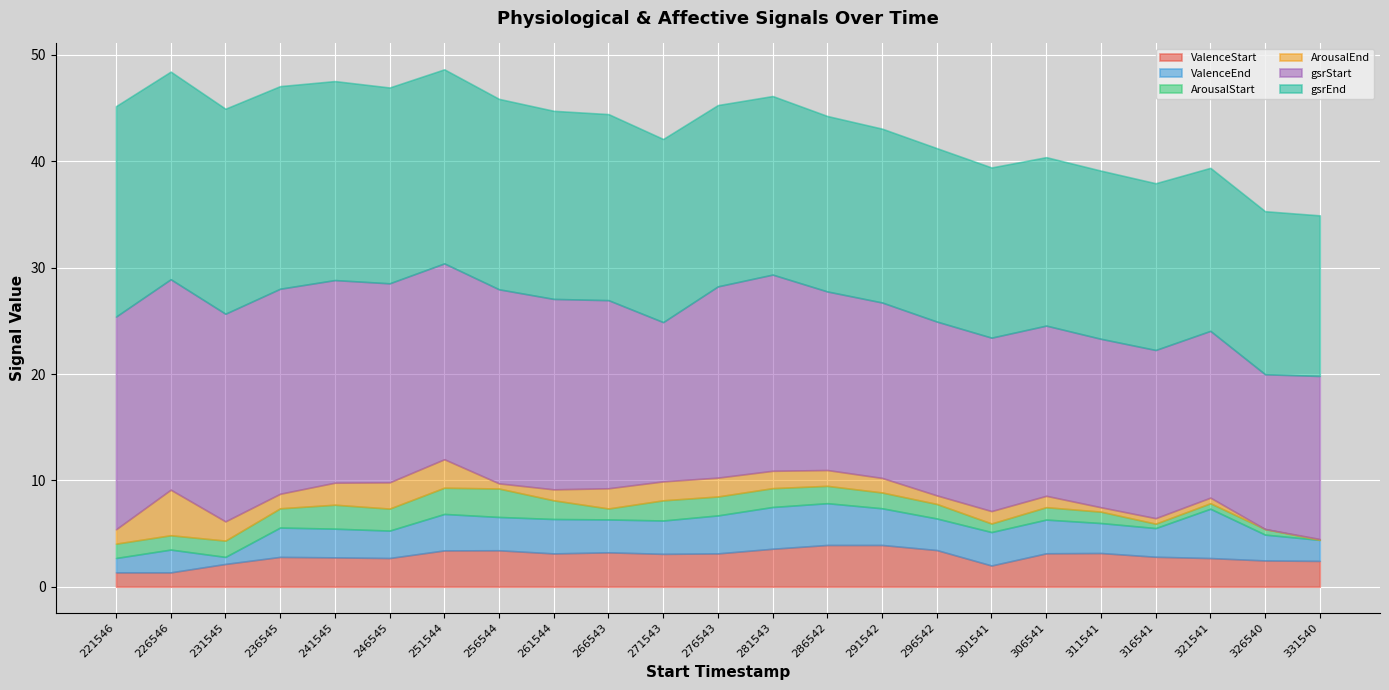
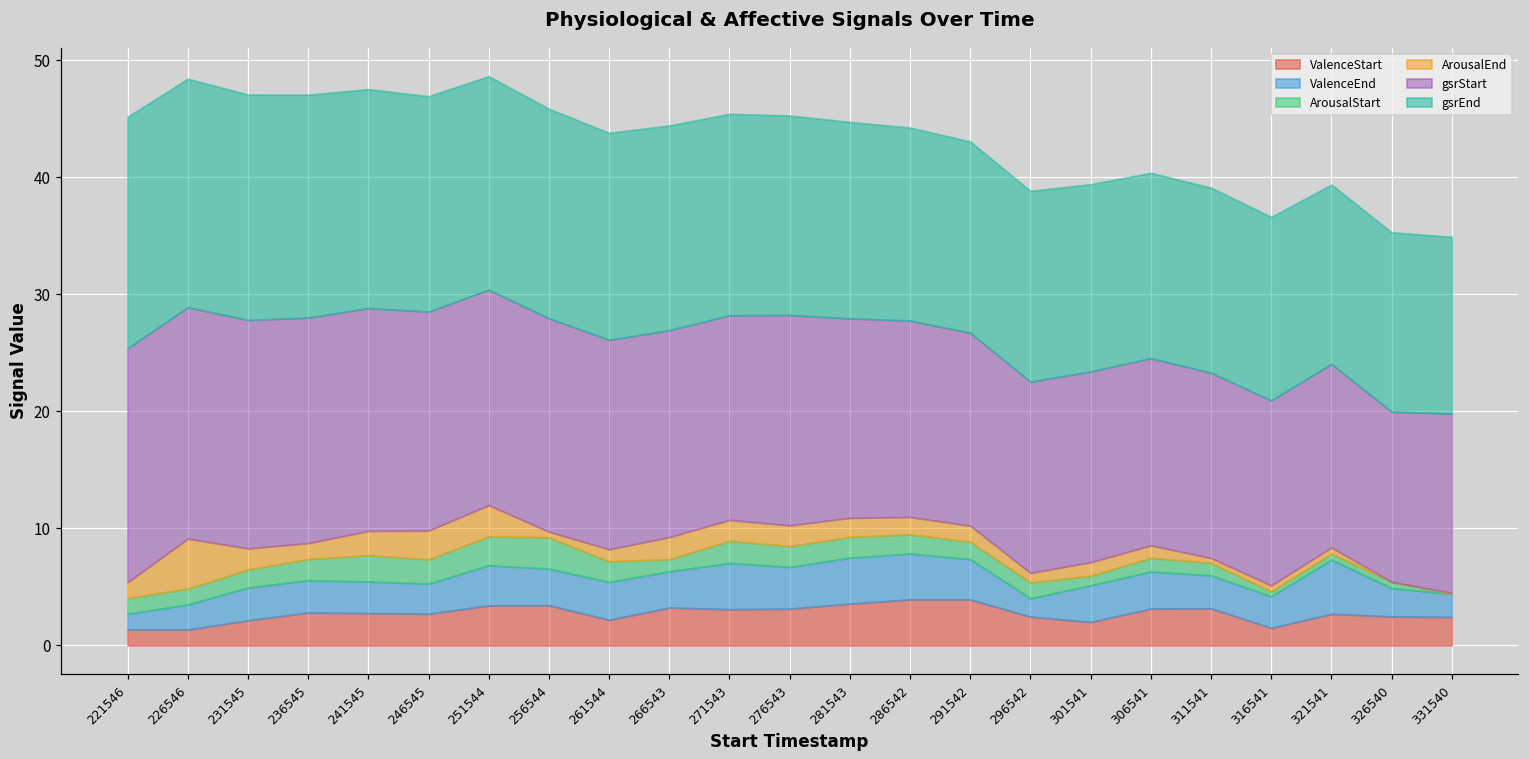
  {
    "ValenceStart": {
      "221546": 1.3,
      "226546": 1.3,
      "231545": 2.1,
      "236545": 2.8,
      "241545": 2.8,
      "246545": 2.7,
      "251544": 3.4,
      "256544": 3.4,
-     "261544": 3.1,
+     "261544": 2.2,
      "266543": 3.2,
      "271543": 3.1,
      "276543": 3.1,
      "281543": 3.6,
      "286542": 3.9,
      "291542": 3.9,
-     "296542": 3.4,
+     "296542": 2.5,
      "301541": 2.0,
      "306541": 3.1,
      "311541": 3.2,
-     "316541": 2.8,
+     "316541": 1.5,
      "321541": 2.7,
      "326540": 2.5,
      "331540": 2.4
    },
    "ValenceEnd": {
      "221546": 1.3,
      "226546": 2.1,
-     "231545": 0.7,
+     "231545": 2.8,
      "236545": 2.8,
      "241545": 2.7,
      "246545": 2.6,
      "251544": 3.4,
      "256544": 3.1,
      "261544": 3.2,
      "266543": 3.1,
-     "271543": 3.1,
+     "271543": 3.9,
      "276543": 3.6,
      "281543": 3.9,
      "286542": 3.9,
      "291542": 3.4,
-     "296542": 3.0,
+     "296542": 1.6,
      "301541": 3.1,
      "306541": 3.2,
      "311541": 2.8,
      "316541": 2.7,
      "321541": 4.6,
      "326540": 2.4
    },
    "ArousalEnd": {
      "221546": 1.3,
      "226546": 4.3,
      "231545": 1.8,
      "236545": 1.4,
      "241545": 2.1,
      "246545": 2.5,
      "251544": 2.7,
      "256544": 0.5,
      "261544": 1.0,
      "266543": 1.9,
      "271543": 1.8,
      "276543": 1.8,
      "281543": 1.6,
      "286542": 1.5,
      "291542": 1.4,
      "296542": 0.8,
      "301541": 1.2,
      "306541": 1.1,
      "311541": 0.4,
      "316541": 0.5,
      "321541": 0.5
    },
    "gsrStart": {
      "221546": 20.0,
      "226546": 19.8,
      "231545": 19.5,
      "236545": 19.3,
      "241545": 19.1,
      "246545": 18.7,
      "251544": 18.4,
      "256544": 18.2,
      "261544": 17.9,
      "266543": 17.7,
-     "271543": 15.0,
+     "271543": 17.5,
      "276543": 18.0,
-     "281543": 18.4,
+     "281543": 17.1,
      "286542": 16.8,
      "291542": 16.5,
      "296542": 16.3,
      "301541": 16.3,
      "306541": 16.0,
      "311541": 15.8,
      "316541": 15.8,
      "321541": 15.7,
      "326540": 14.6,
      "331540": 15.3
    }
  }
